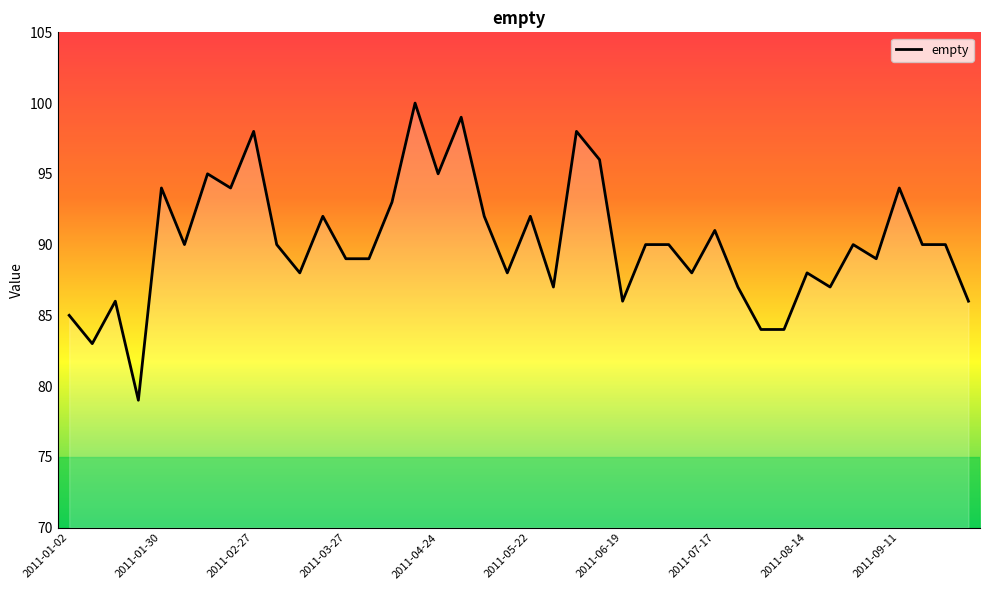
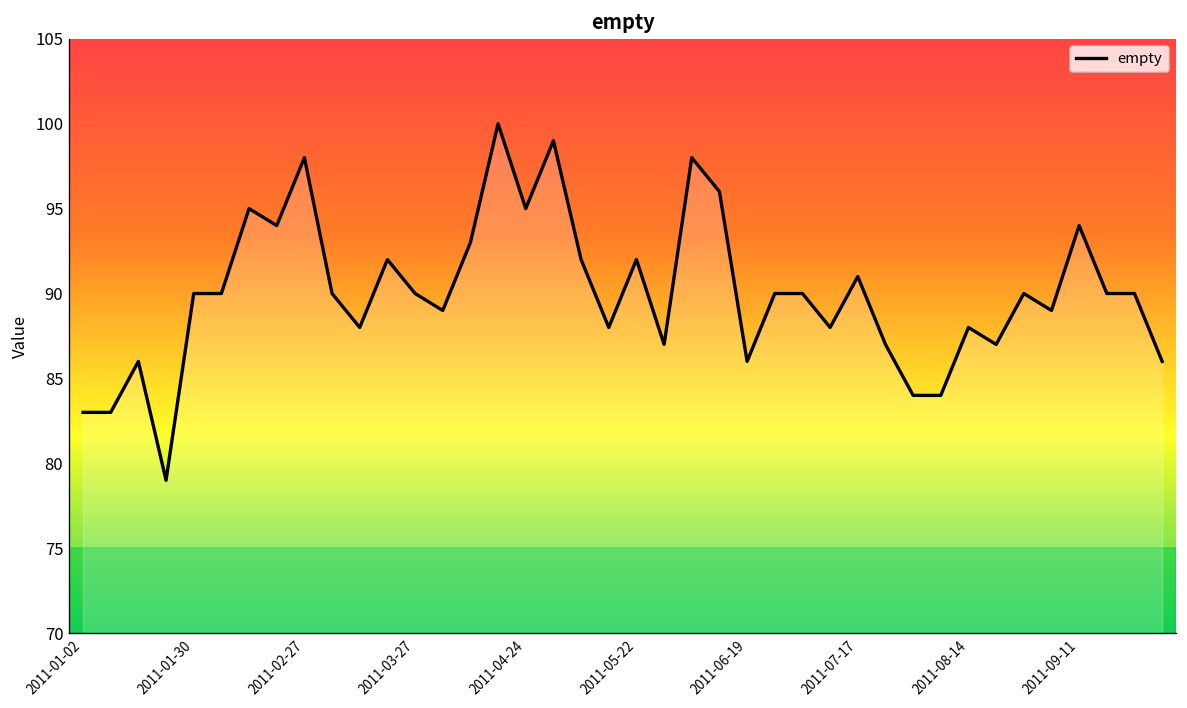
  {
-   "2011-01-02": 85,
-   "2011-01-30": 94,
+   "2011-01-02": 83,
+   "2011-01-30": 90,
    "2011-02-27": 98,
-   "2011-03-27": 89,
+   "2011-03-27": 90,
    "2011-04-24": 95,
    "2011-05-22": 92,
    "2011-06-19": 86,
    "2011-07-17": 91,
    "2011-08-14": 88,
    "2011-09-11": 94
  }
